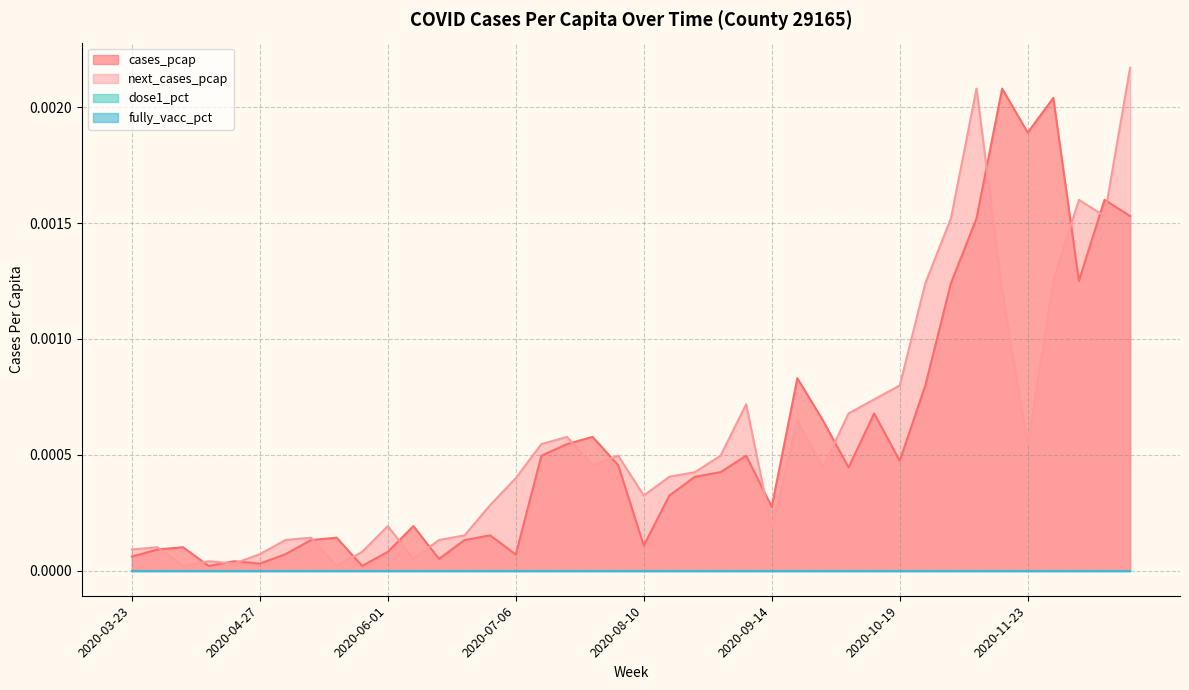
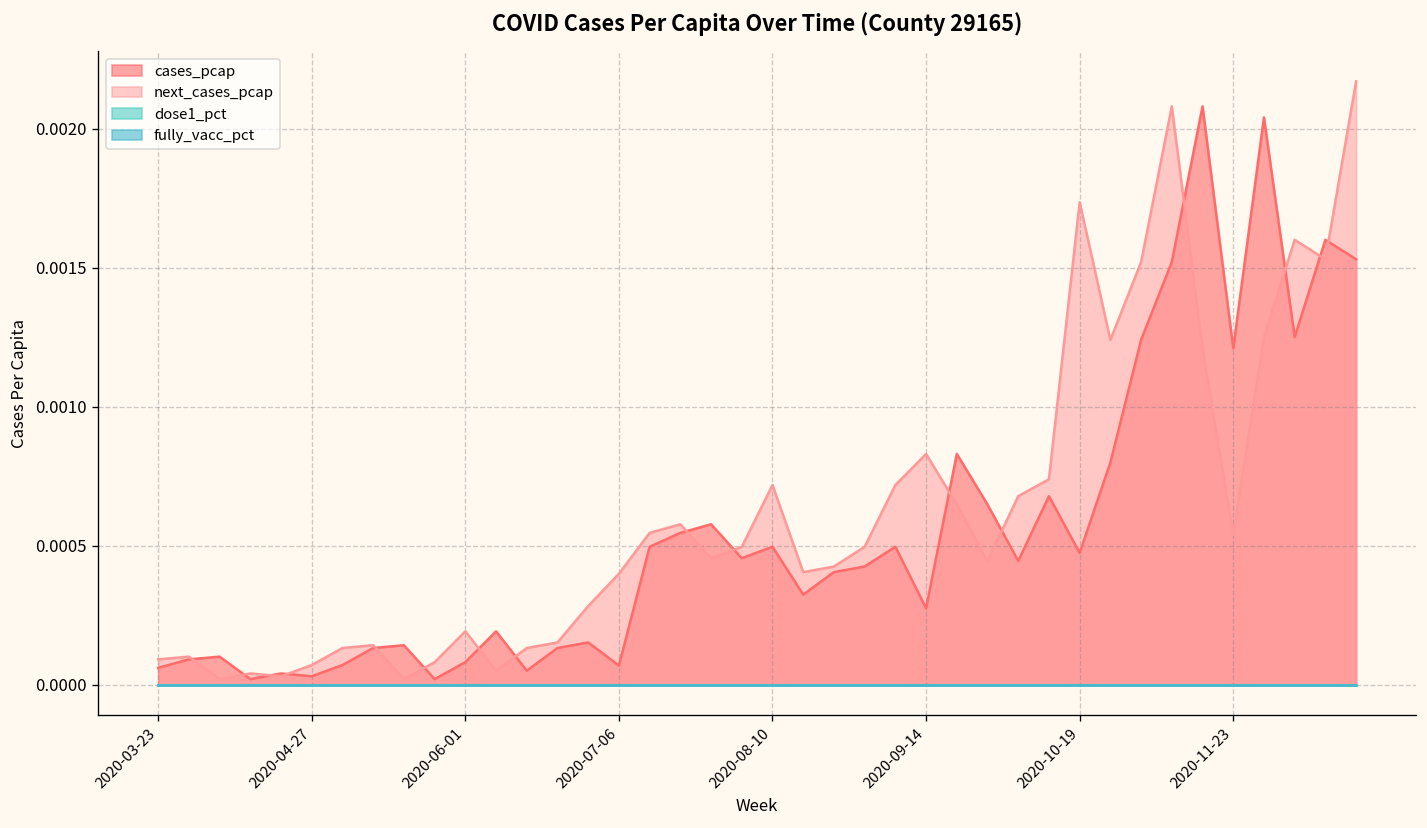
  {
    "cases_pcap": {
      "2020-03-23": 0.00006,
      "2020-04-27": 0.00003,
      "2020-06-01": 0.00008,
      "2020-07-06": 0.00007,
-     "2020-08-10": 0.00011,
+     "2020-08-10": 0.00050,
      "2020-09-14": 0.00028,
      "2020-10-19": 0.00047,
-     "2020-11-23": 0.00189
+     "2020-11-23": 0.00121
    },
    "next_cases_pcap": {
      "2020-03-23": 0.00009,
      "2020-04-27": 0.00007,
      "2020-06-01": 0.00019,
      "2020-07-06": 0.00040,
-     "2020-08-10": 0.00032,
-     "2020-09-14": 0.00018,
-     "2020-10-19": 0.00080,
+     "2020-08-10": 0.00072,
+     "2020-09-14": 0.00083,
+     "2020-10-19": 0.00174,
      "2020-11-23": 0.00054
    },
    "fully_vacc_pct": {
      "2020-03-23": 0.00000,
      "2020-04-27": 0.00000,
      "2020-06-01": 0.00000,
      "2020-07-06": 0.00000,
      "2020-08-10": 0.00000,
      "2020-09-14": 0.00000,
      "2020-10-19": 0.00000,
      "2020-11-23": 0.00000
    }
  }
